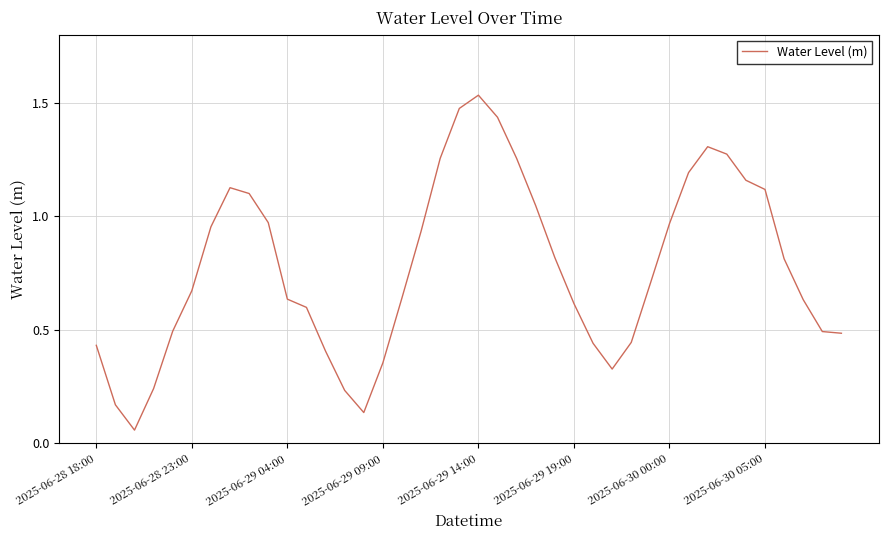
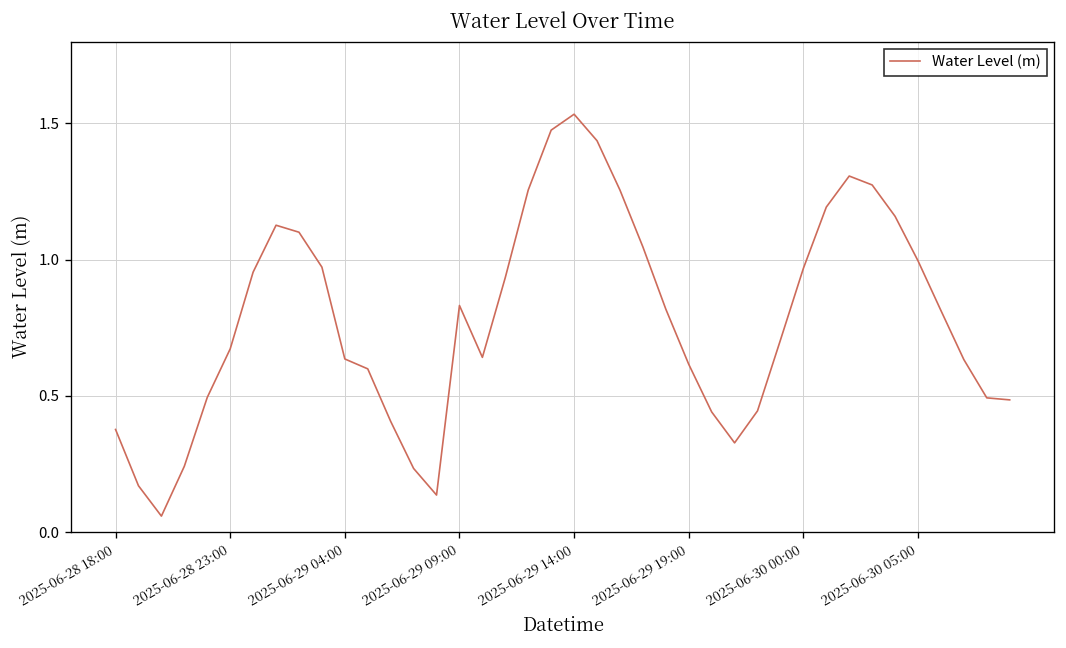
  {
-   "2025-06-28 18:00": 0.43,
+   "2025-06-28 18:00": 0.38,
    "2025-06-28 23:00": 0.67,
    "2025-06-29 04:00": 0.64,
-   "2025-06-29 09:00": 0.35,
+   "2025-06-29 09:00": 0.83,
    "2025-06-29 14:00": 1.53,
    "2025-06-29 19:00": 0.62,
    "2025-06-30 00:00": 0.97,
-   "2025-06-30 05:00": 1.12
+   "2025-06-30 05:00": 1.00
  }
